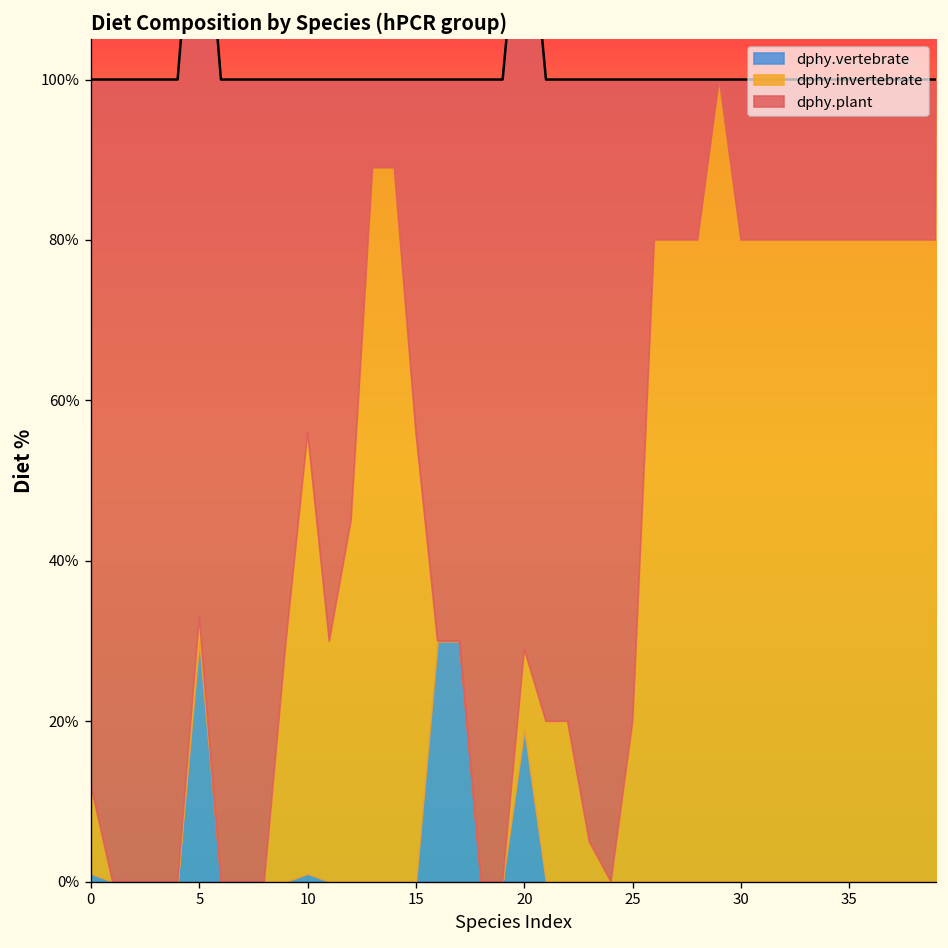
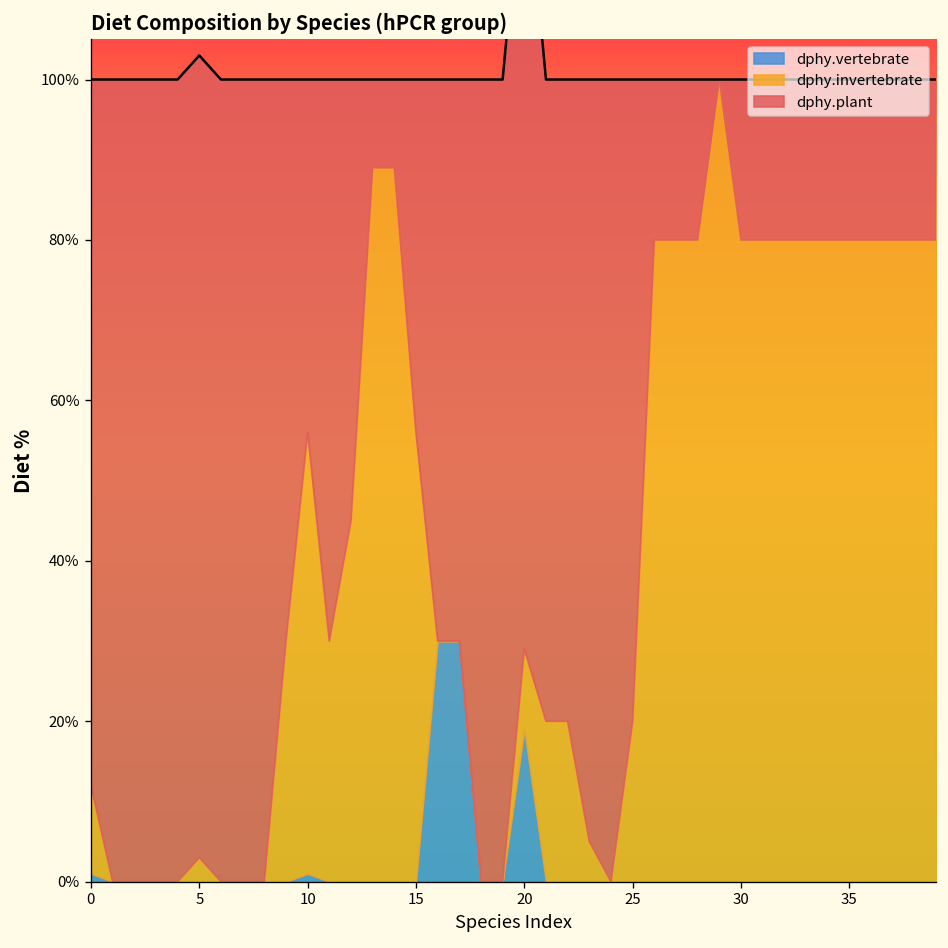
  {
    "dphy.vertebrate": {
      "0": "1%",
-     "5": "30%",
+     "5": "0%",
      "10": "1%",
      "15": "0%",
      "20": "19%",
      "25": "0%",
      "30": "0%",
      "35": "0%"
    },
    "dphy.invertebrate": {
      "0": "11%",
      "5": "3%",
      "10": "55%",
      "15": "56%",
      "20": "10%",
      "25": "20%",
      "30": "80%",
      "35": "80%"
    },
    "dphy.plant": {
      "0": "88%",
      "10": "44%",
      "15": "44%",
      "25": "80%",
      "30": "20%"
    }
  }
